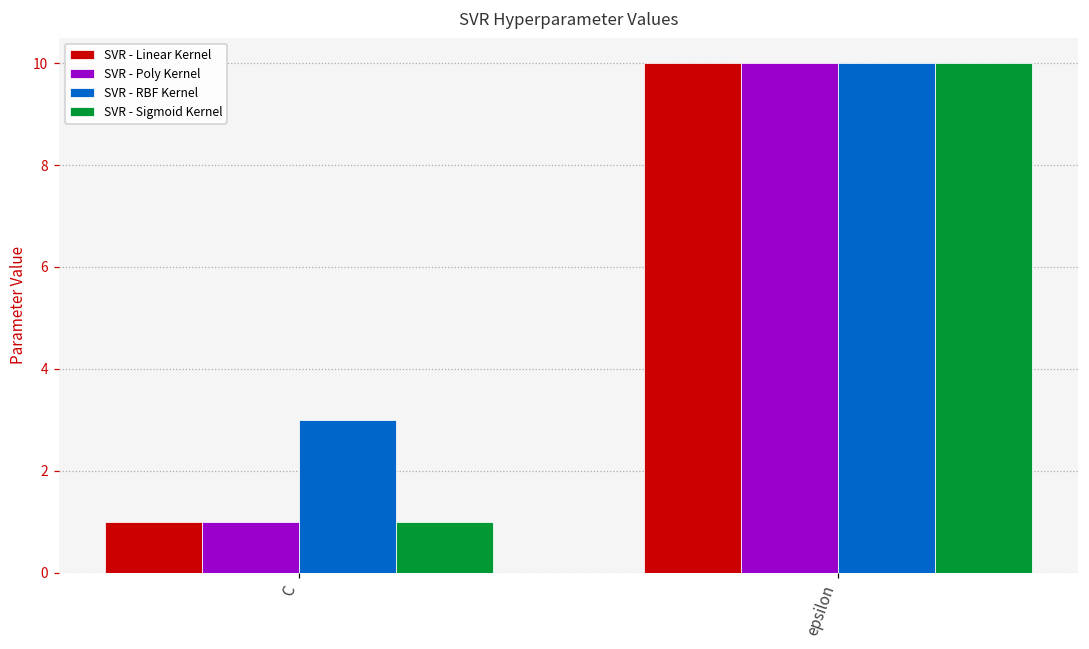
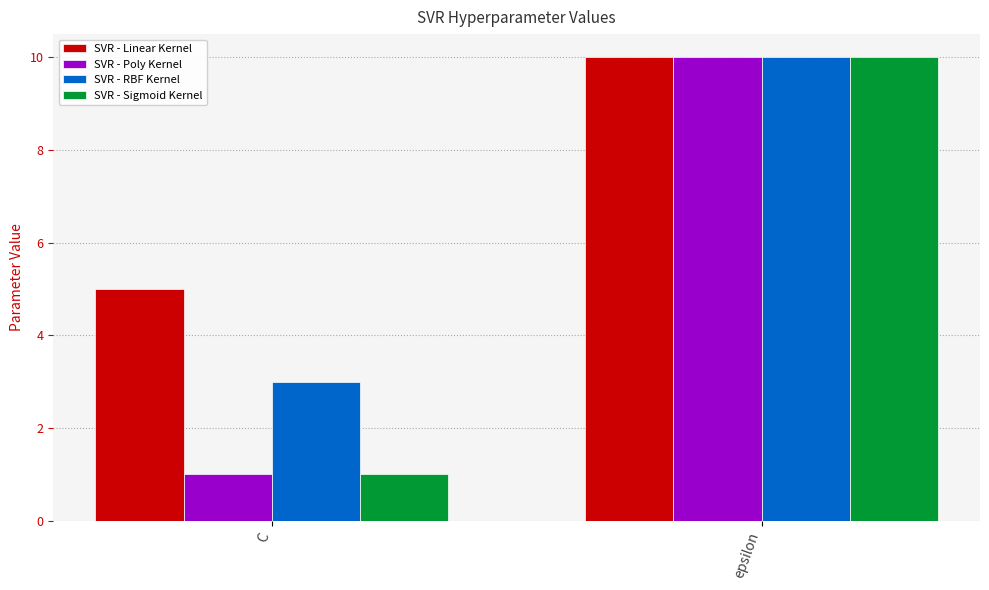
  {
    "SVR - Linear Kernel": {
-     "C": 1,
+     "C": 5,
      "epsilon": 10
    },
    "SVR - Poly Kernel": {
      "C": 1,
      "epsilon": 10
    },
    "SVR - RBF Kernel": {
      "C": 3,
      "epsilon": 10
    },
    "SVR - Sigmoid Kernel": {
      "C": 1,
      "epsilon": 10
    }
  }
